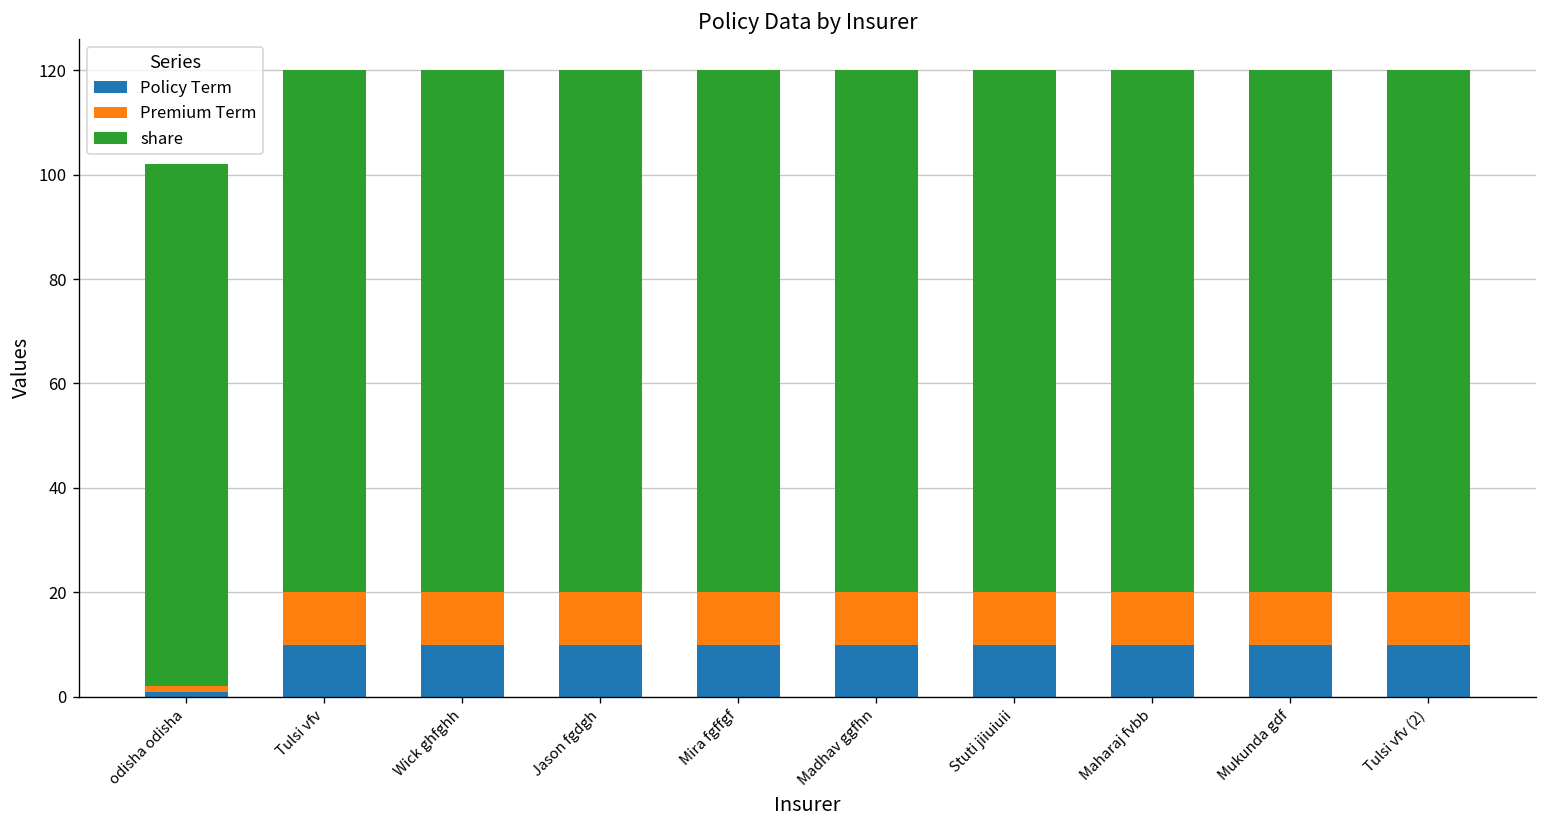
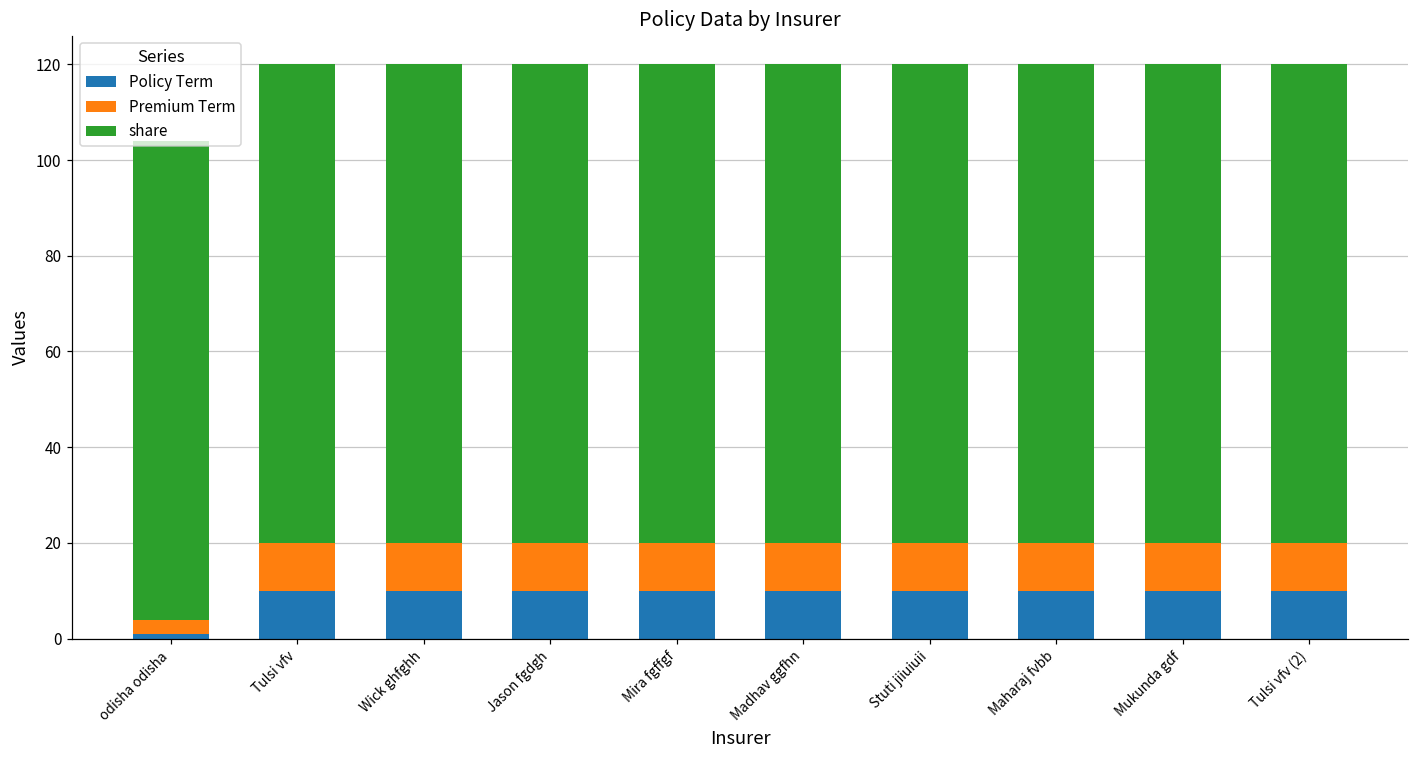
  {
    "Policy Term": {
      "odisha odisha": 1,
      "Tulsi vfv": 10,
      "Wick ghfghh": 10,
      "Jason fgdgh": 10,
      "Mira fgffgf": 10,
      "Madhav ggfhn": 10,
      "Stuti jiiuiuii": 10,
      "Maharaj fvbb": 10,
      "Mukunda gdf": 10,
      "Tulsi vfv (2)": 10
    },
    "Premium Term": {
-     "odisha odisha": 1,
+     "odisha odisha": 3,
      "Tulsi vfv": 10,
      "Wick ghfghh": 10,
      "Jason fgdgh": 10,
      "Mira fgffgf": 10,
      "Madhav ggfhn": 10,
      "Stuti jiiuiuii": 10,
      "Maharaj fvbb": 10,
      "Mukunda gdf": 10,
      "Tulsi vfv (2)": 10
    },
    "share": {
      "Tulsi vfv": 100,
      "Wick ghfghh": 100,
      "Jason fgdgh": 100,
      "Mira fgffgf": 100,
      "Madhav ggfhn": 100,
      "Stuti jiiuiuii": 100,
      "Maharaj fvbb": 100,
      "Mukunda gdf": 100,
      "Tulsi vfv (2)": 100
    }
  }
